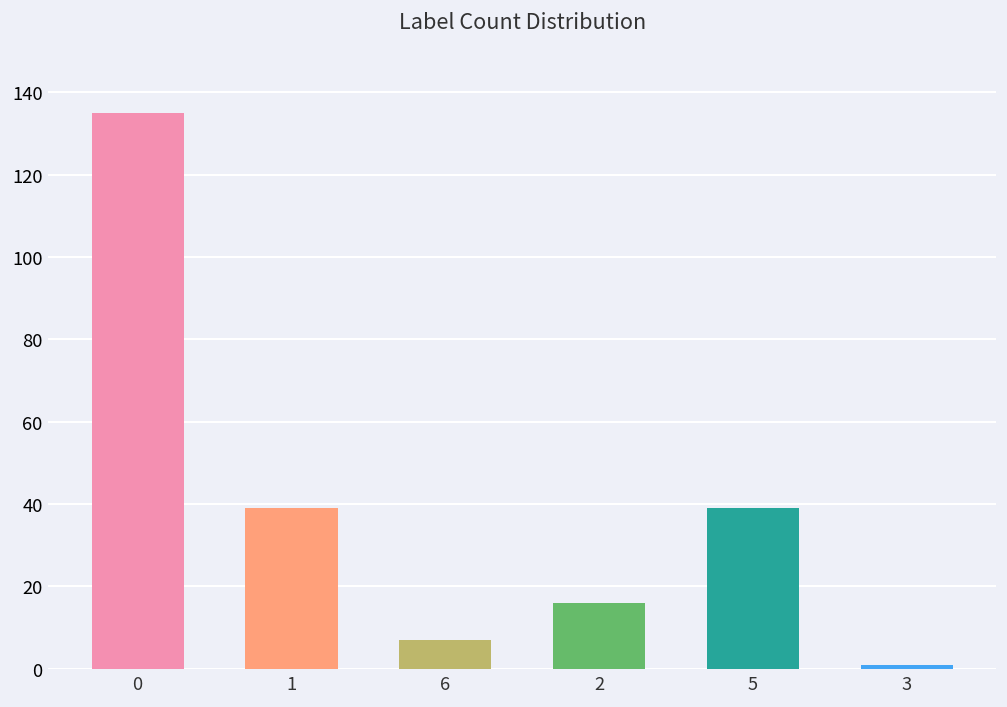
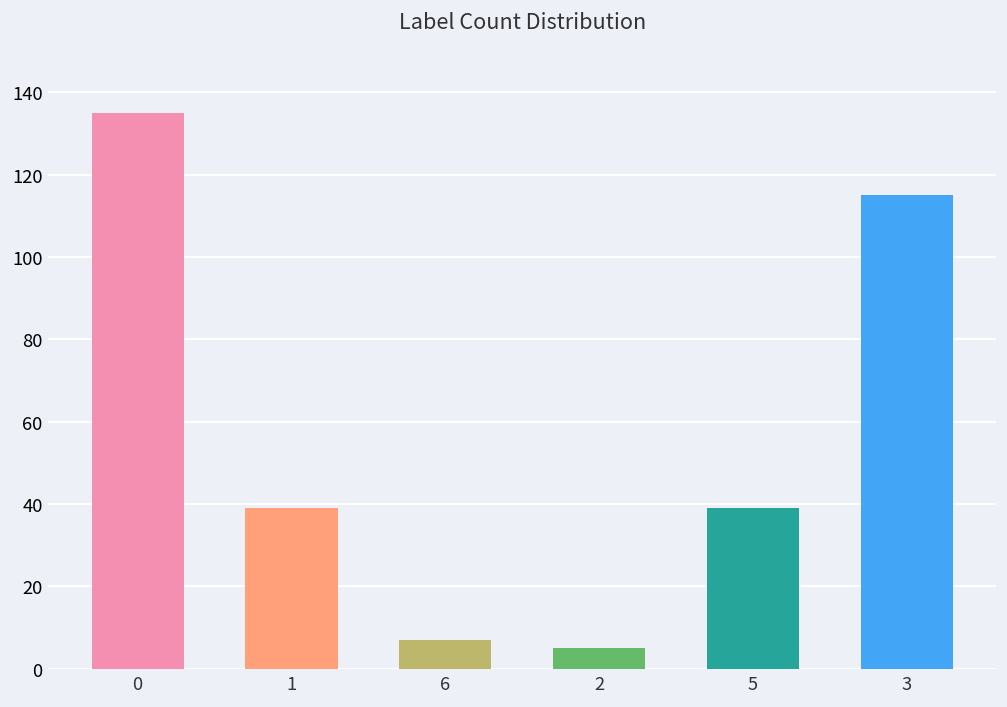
  {
    "0": 135,
    "1": 39,
    "6": 7,
-   "2": 16,
+   "2": 5,
    "5": 39,
-   "3": 1
+   "3": 115
  }
